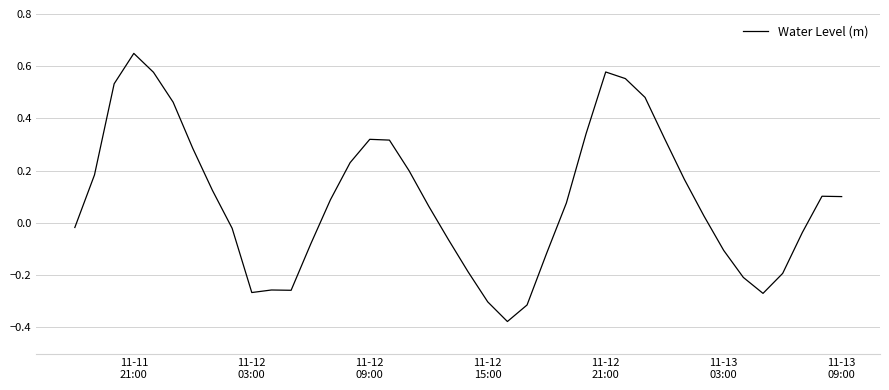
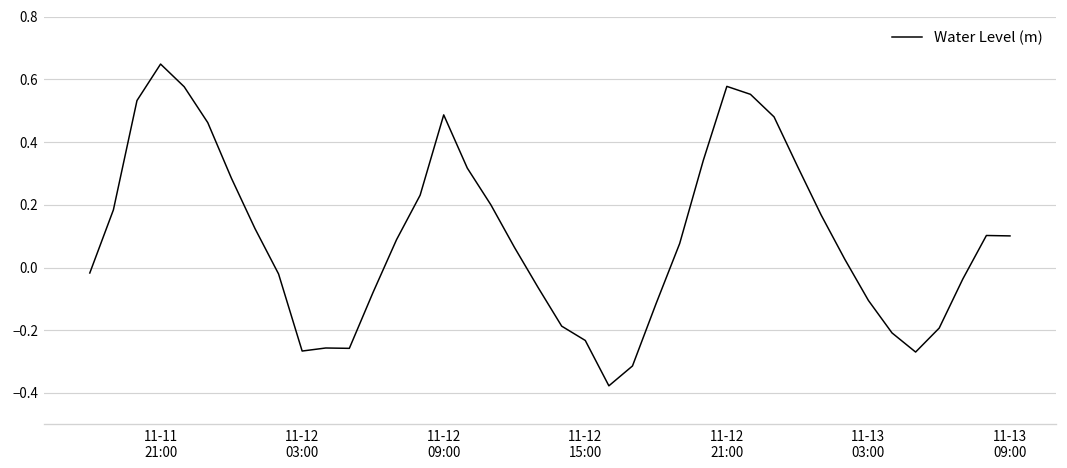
  {
    "11-11 21:00": 0.65,
    "11-12 03:00": -0.27,
-   "11-12 09:00": 0.32,
-   "11-12 15:00": -0.30,
+   "11-12 09:00": 0.49,
+   "11-12 15:00": -0.23,
    "11-12 21:00": 0.58,
    "11-13 03:00": -0.11,
    "11-13 09:00": 0.10
  }
